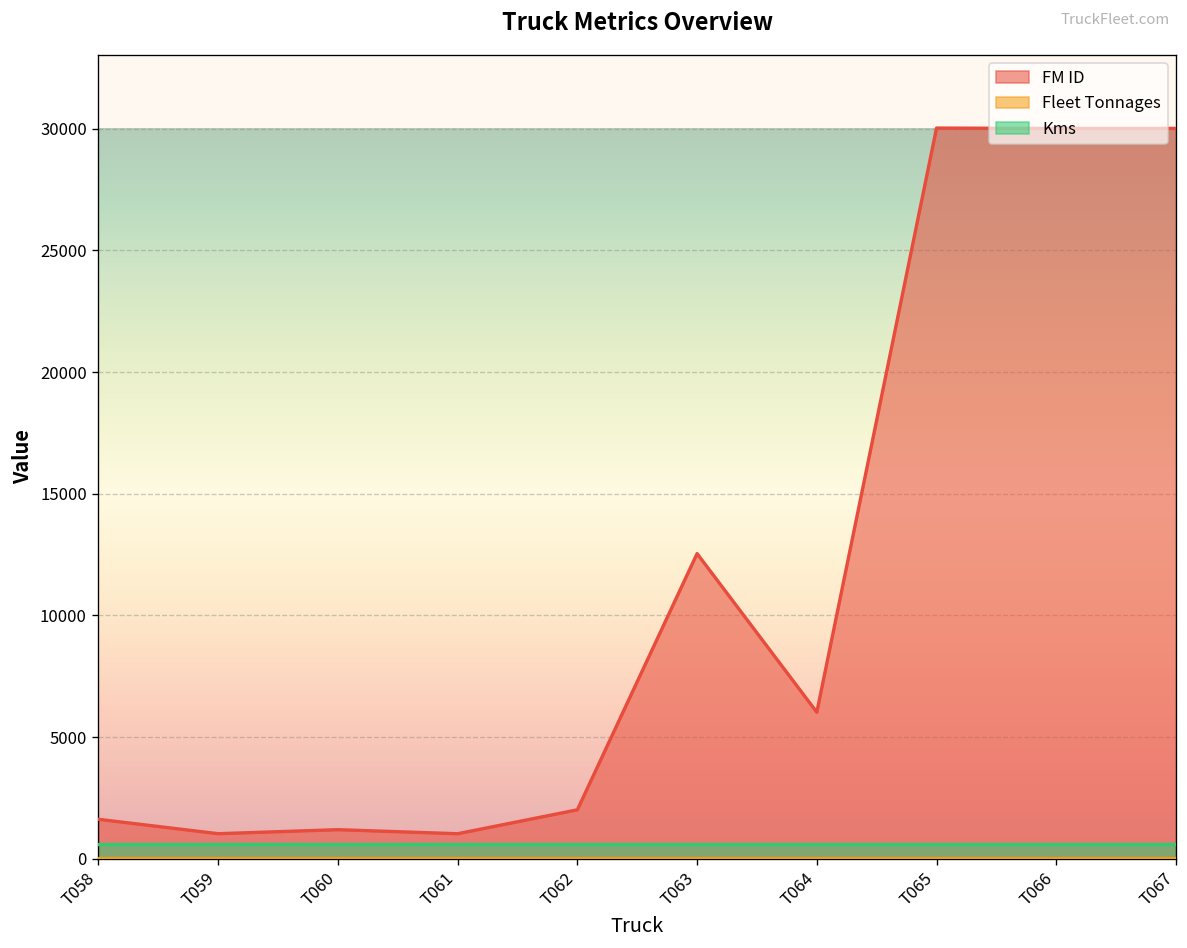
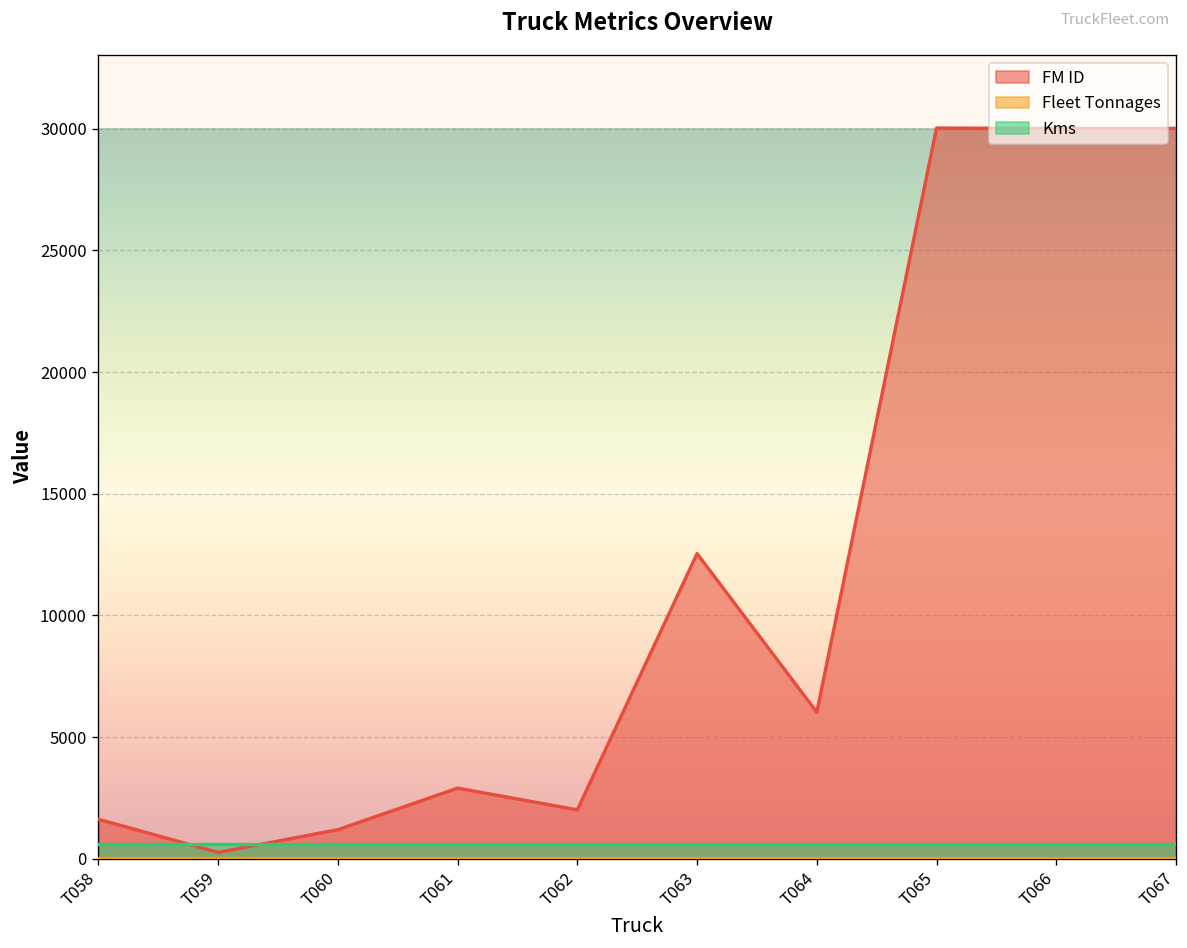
  {
    "FM ID": {
      "T058": 1600,
-     "T059": 1000,
+     "T059": 300,
      "T060": 1200,
-     "T061": 1000,
+     "T061": 2900,
      "T062": 2000,
      "T063": 12500,
      "T064": 6000,
      "T065": 30000,
      "T067": 30000
    },
    "Fleet Tonnages": {
      "T058": 0,
      "T059": 0,
      "T060": 0,
      "T061": 0,
      "T062": 0,
      "T063": 0,
      "T064": 0,
      "T065": 0,
      "T066": 0,
      "T067": 0
    },
    "Kms": {
      "T058": 600,
      "T059": 600,
      "T060": 600,
      "T061": 600,
      "T062": 600,
      "T063": 600,
      "T064": 600,
      "T065": 600,
      "T066": 600,
      "T067": 600
    }
  }
